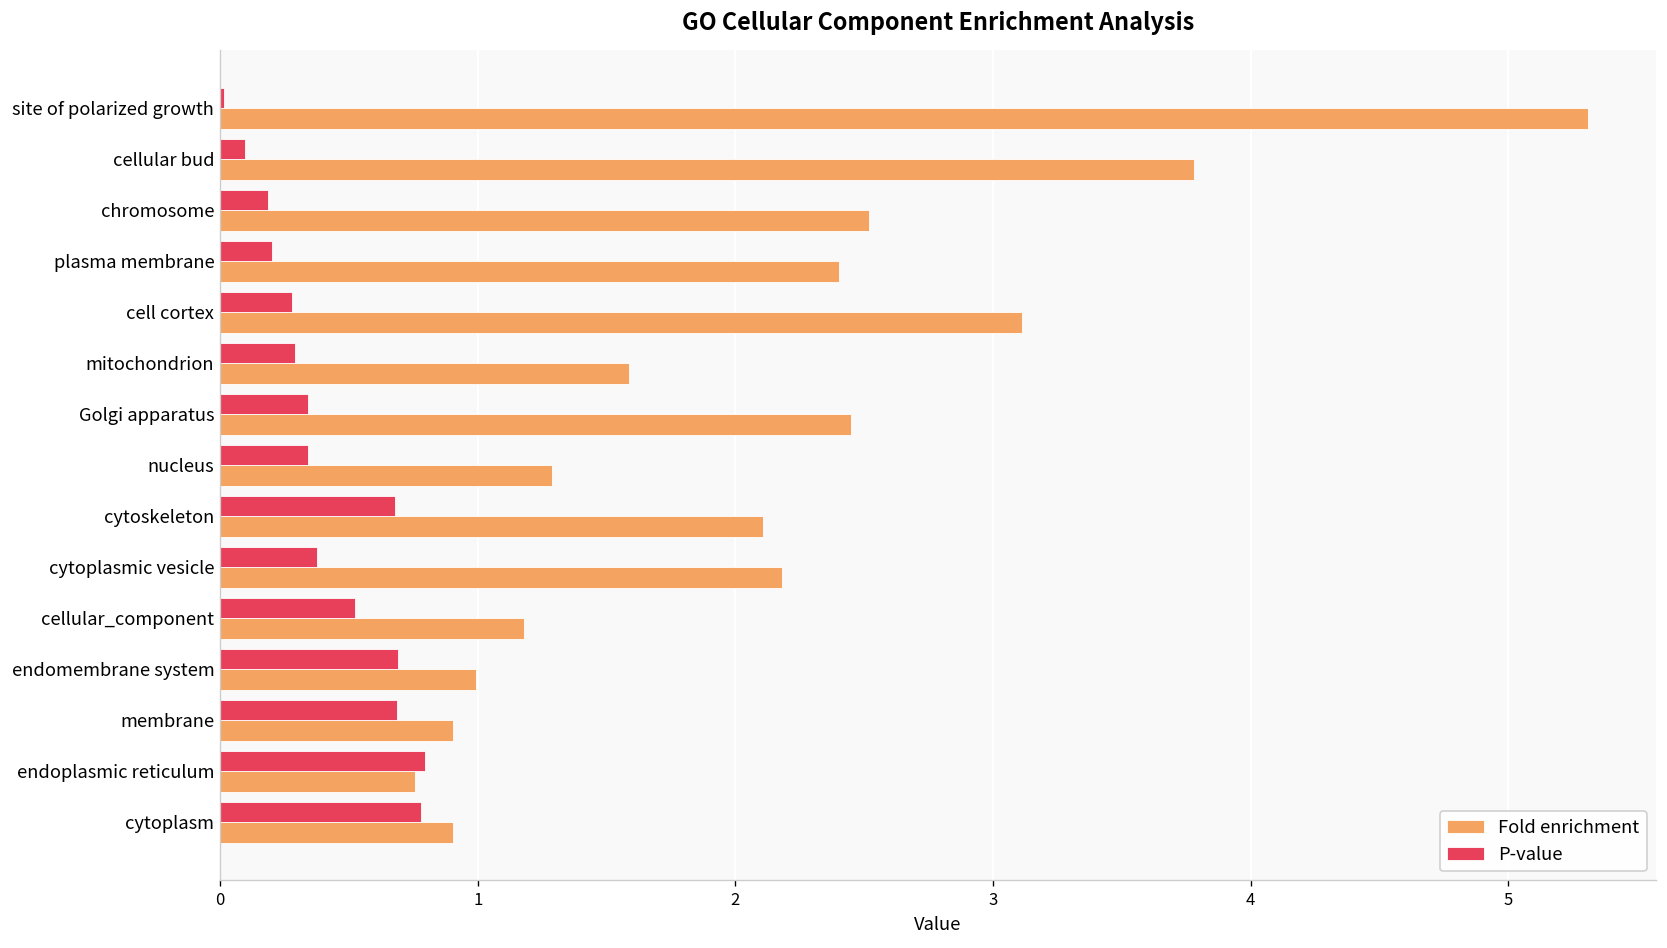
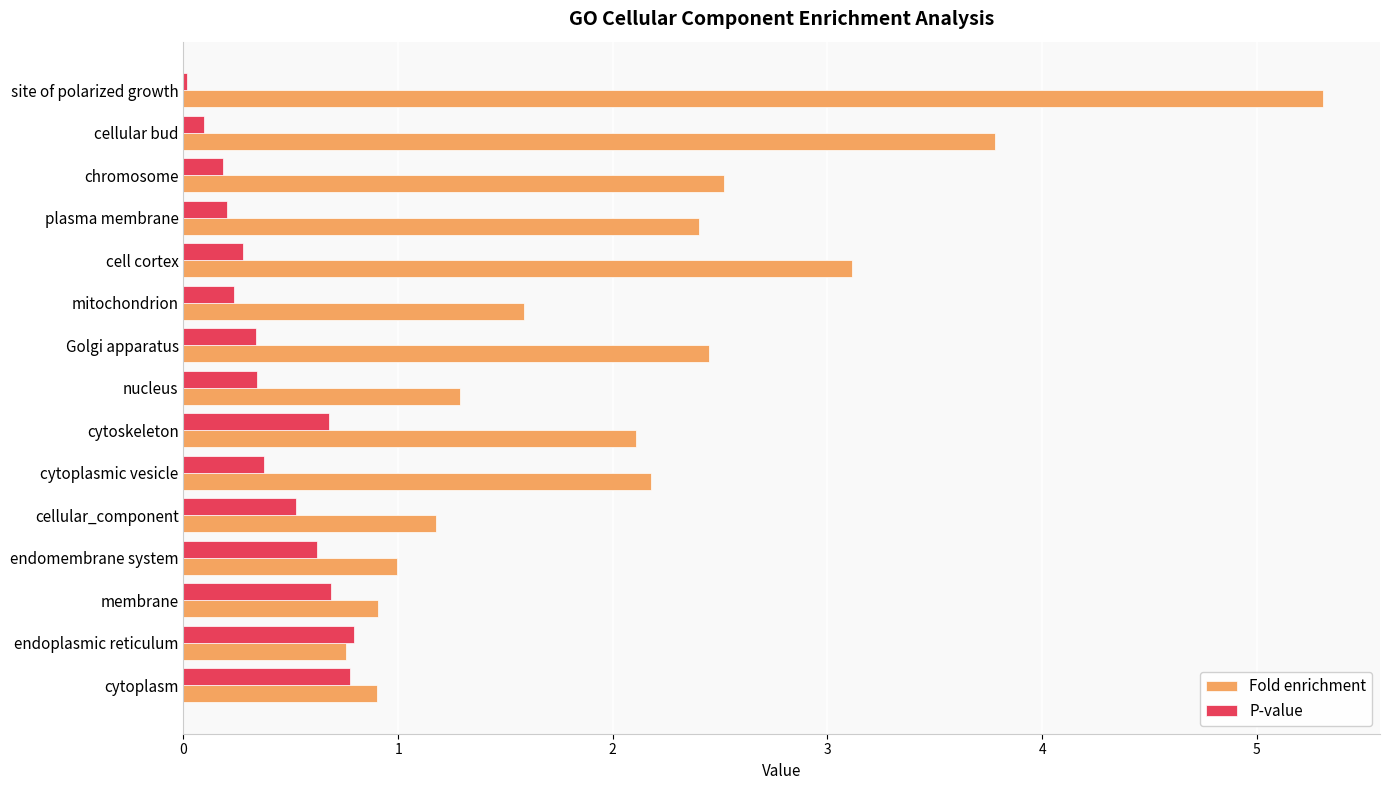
  {
    "Fold enrichment": {
      "site of polarized growth": 5.31,
      "cellular bud": 3.78,
      "chromosome": 2.52,
      "plasma membrane": 2.40,
      "cell cortex": 3.11,
      "mitochondrion": 1.59,
      "Golgi apparatus": 2.45,
      "nucleus": 1.29,
      "cytoskeleton": 2.11,
      "cytoplasmic vesicle": 2.18,
      "cellular_component": 1.18,
      "endomembrane system": 0.99,
      "membrane": 0.91,
      "endoplasmic reticulum": 0.76,
      "cytoplasm": 0.90
    },
    "P-value": {
      "site of polarized growth": 0.02,
      "cellular bud": 0.10,
      "chromosome": 0.19,
      "plasma membrane": 0.20,
      "cell cortex": 0.28,
-     "mitochondrion": 0.29,
+     "mitochondrion": 0.23,
      "Golgi apparatus": 0.34,
      "nucleus": 0.34,
      "cytoskeleton": 0.68,
      "cytoplasmic vesicle": 0.37,
      "cellular_component": 0.52,
-     "endomembrane system": 0.69,
+     "endomembrane system": 0.62,
      "membrane": 0.69,
      "endoplasmic reticulum": 0.80,
      "cytoplasm": 0.78
    }
  }
